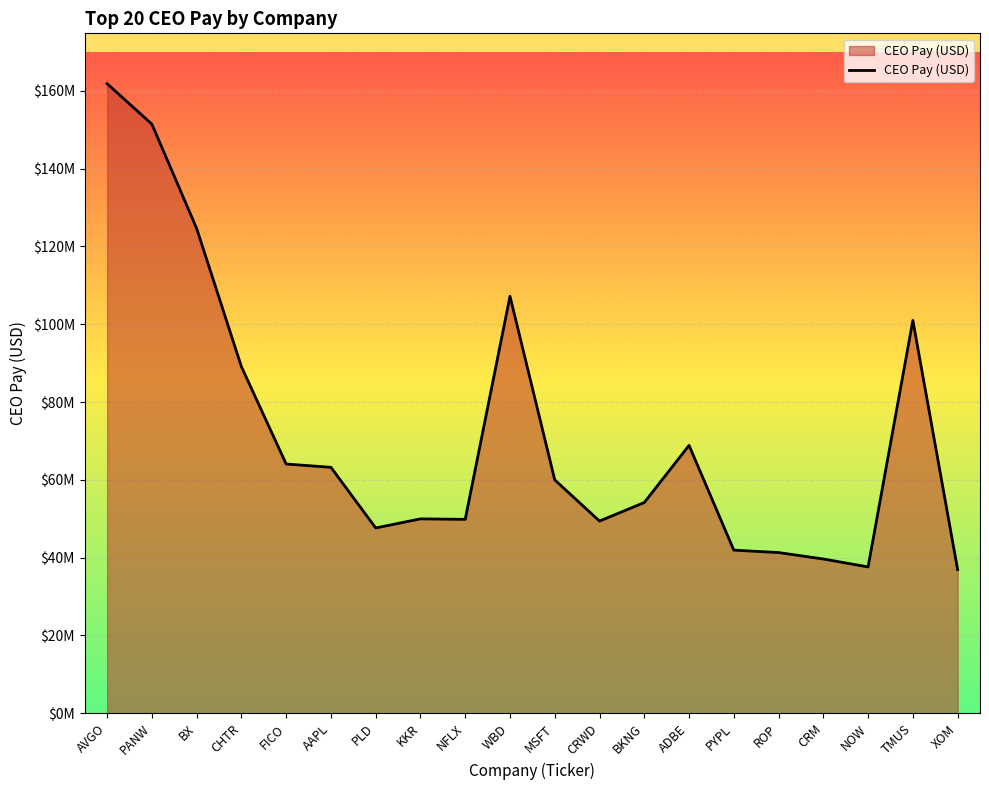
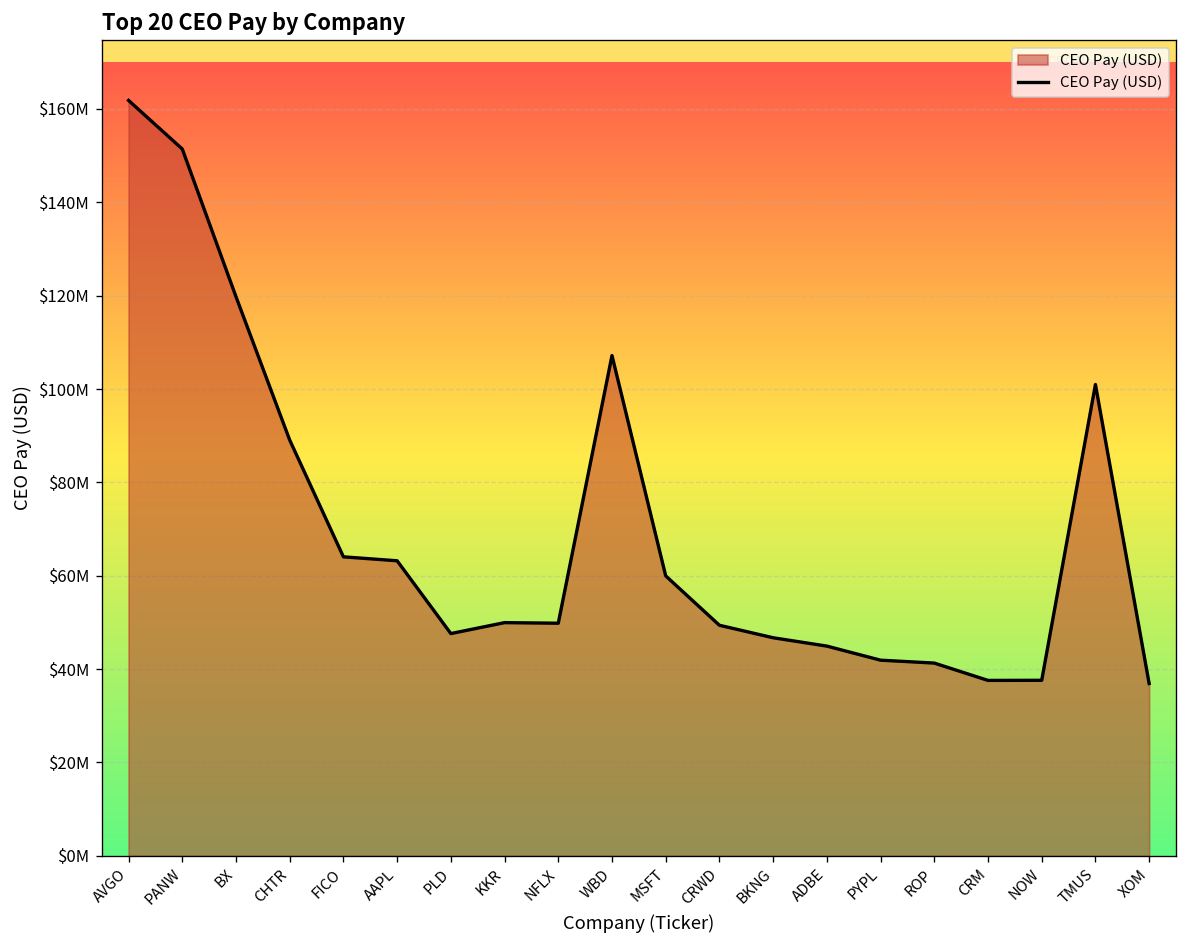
  {
    "AVGO": "$162000000",
    "PANW": "$151000000",
-   "BX": "$125000000",
+   "BX": "$120000000",
    "CHTR": "$89000000",
    "FICO": "$64000000",
    "AAPL": "$63000000",
    "PLD": "$48000000",
    "KKR": "$50000000",
    "NFLX": "$50000000",
    "WBD": "$107000000",
    "MSFT": "$60000000",
    "CRWD": "$49000000",
-   "BKNG": "$54000000",
-   "ADBE": "$69000000",
+   "BKNG": "$47000000",
+   "ADBE": "$45000000",
    "PYPL": "$42000000",
    "ROP": "$41000000",
-   "CRM": "$40000000",
+   "CRM": "$38000000",
    "NOW": "$38000000",
    "TMUS": "$101000000",
    "XOM": "$37000000"
  }
